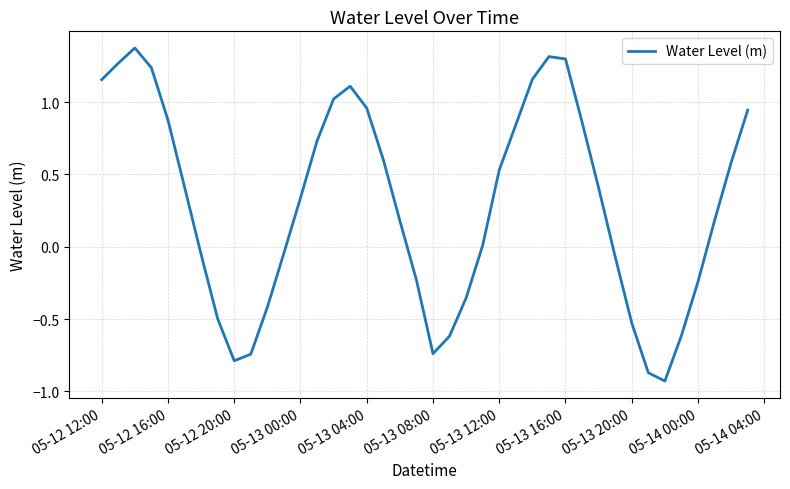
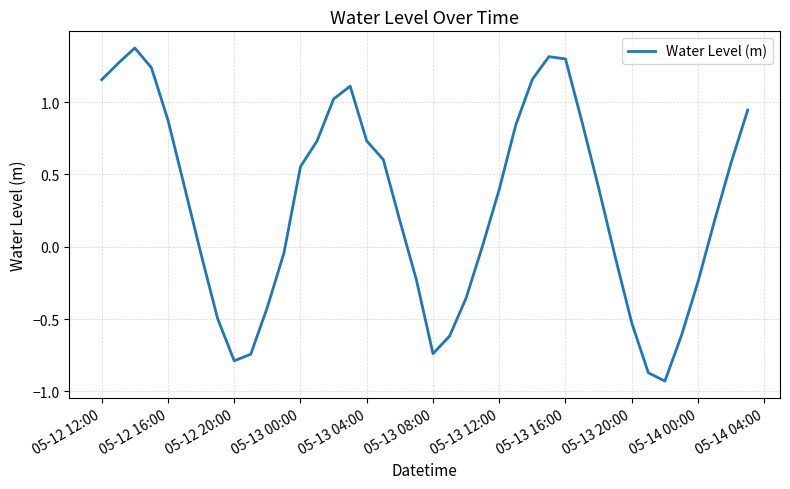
  {
    "05-12 12:00": 1.15,
    "05-12 16:00": 0.88,
    "05-12 20:00": -0.79,
-   "05-13 00:00": 0.34,
-   "05-13 04:00": 0.96,
+   "05-13 00:00": 0.55,
+   "05-13 04:00": 0.73,
    "05-13 08:00": -0.74,
-   "05-13 12:00": 0.53,
+   "05-13 12:00": 0.40,
    "05-13 16:00": 1.30,
    "05-13 20:00": -0.53,
    "05-14 00:00": -0.24
  }
